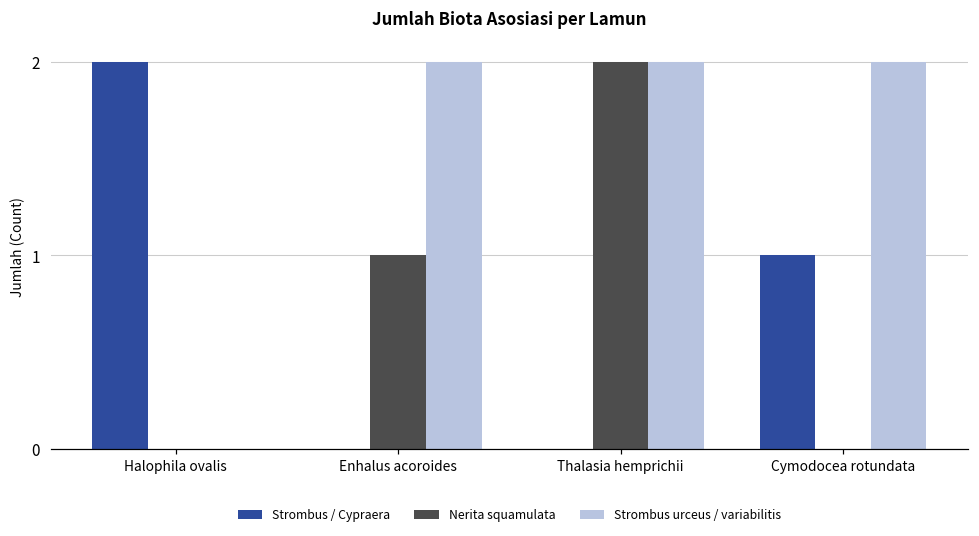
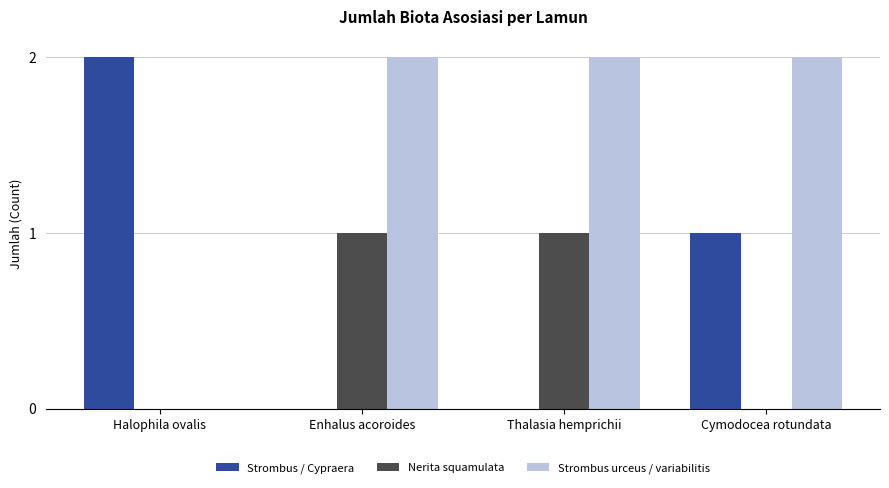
  {
    "Strombus / Cypraera": {
      "Halophila ovalis": 2,
      "Enhalus acoroides": 0,
      "Thalasia hemprichii": 0,
      "Cymodocea rotundata": 1
    },
    "Nerita squamulata": {
      "Halophila ovalis": 0,
      "Enhalus acoroides": 1,
-     "Thalasia hemprichii": 2,
+     "Thalasia hemprichii": 1,
      "Cymodocea rotundata": 0
    },
    "Strombus urceus / variabilitis": {
      "Halophila ovalis": 0,
      "Enhalus acoroides": 2,
      "Thalasia hemprichii": 2,
      "Cymodocea rotundata": 2
    }
  }
